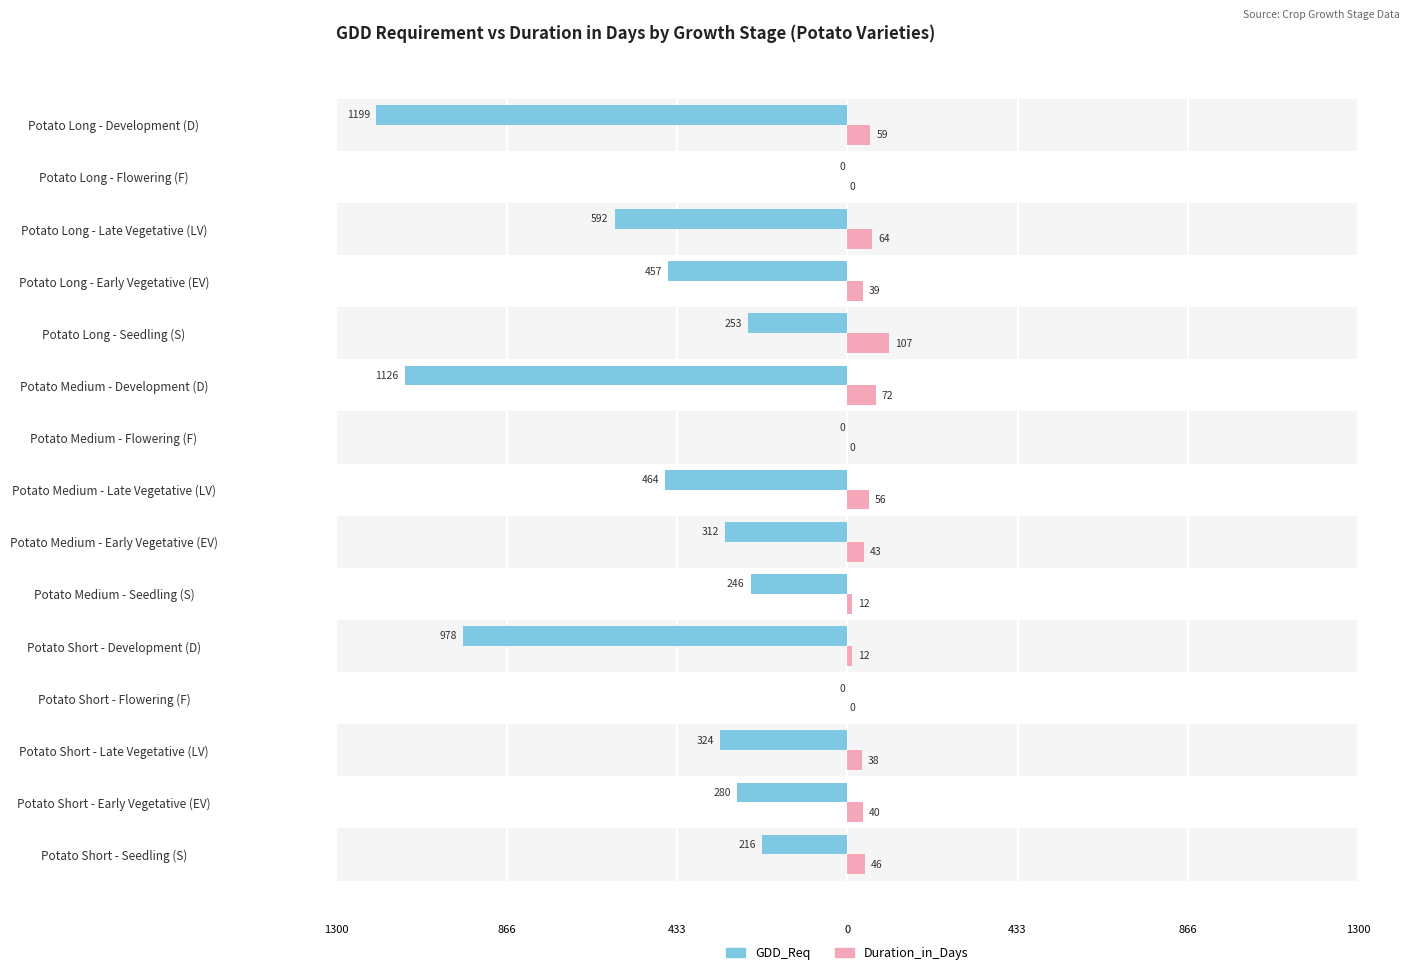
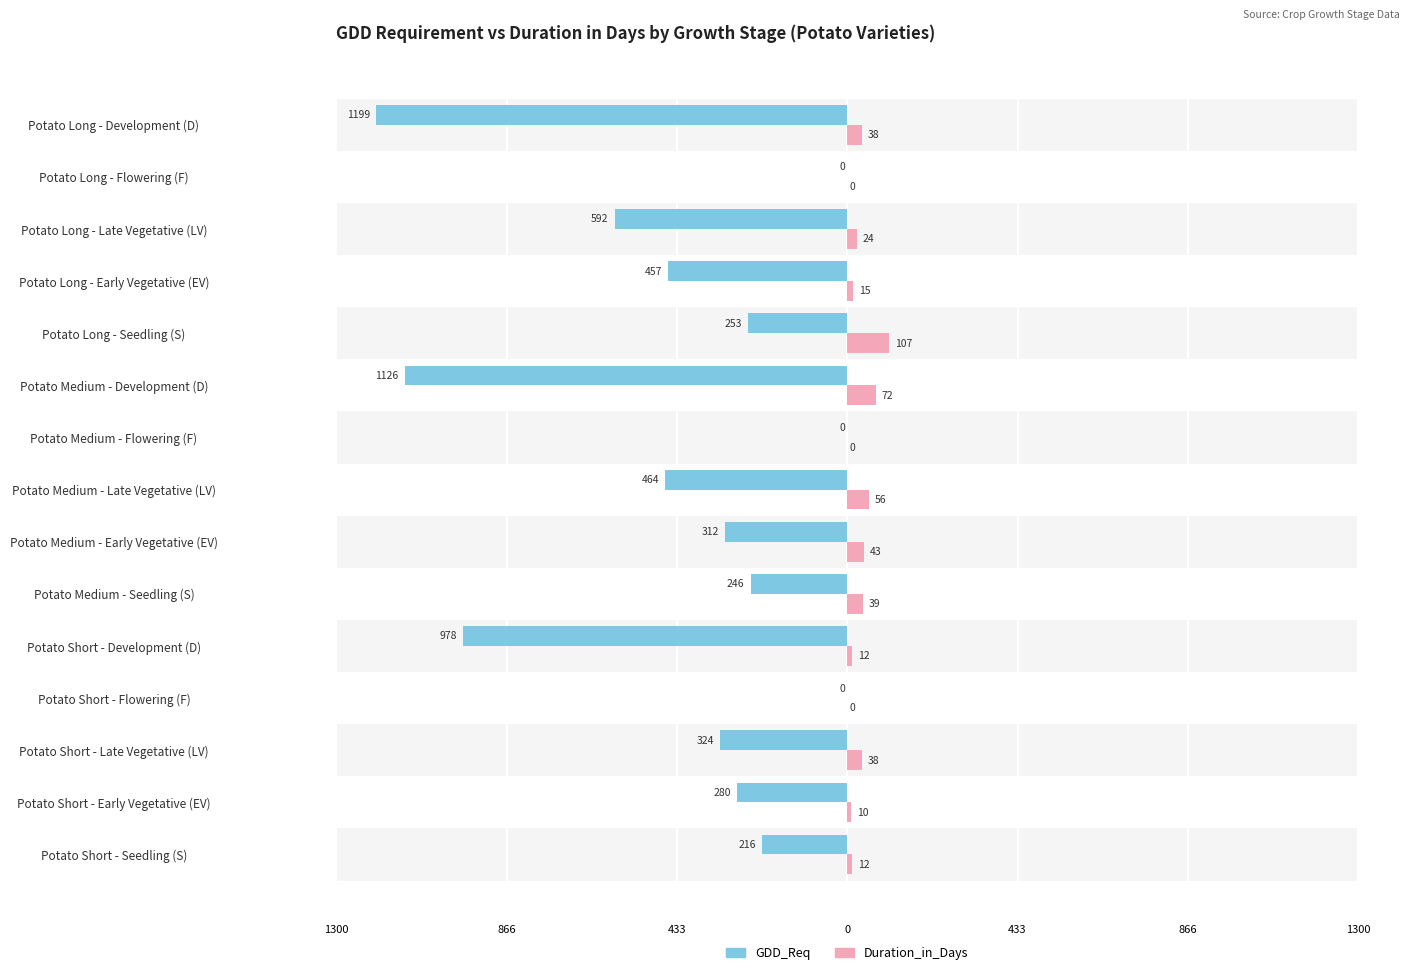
  {
    "Duration_in_Days": {
-     "Potato Long - Development (D)": 59,
-     "Potato Long - Late Vegetative (LV)": 64,
-     "Potato Long - Early Vegetative (EV)": 39,
-     "Potato Medium - Seedling (S)": 12,
-     "Potato Short - Early Vegetative (EV)": 40,
-     "Potato Short - Seedling (S)": 46
+     "Potato Long - Development (D)": 38,
+     "Potato Long - Late Vegetative (LV)": 24,
+     "Potato Long - Early Vegetative (EV)": 15,
+     "Potato Medium - Seedling (S)": 39,
+     "Potato Short - Early Vegetative (EV)": 10,
+     "Potato Short - Seedling (S)": 12
    }
  }
